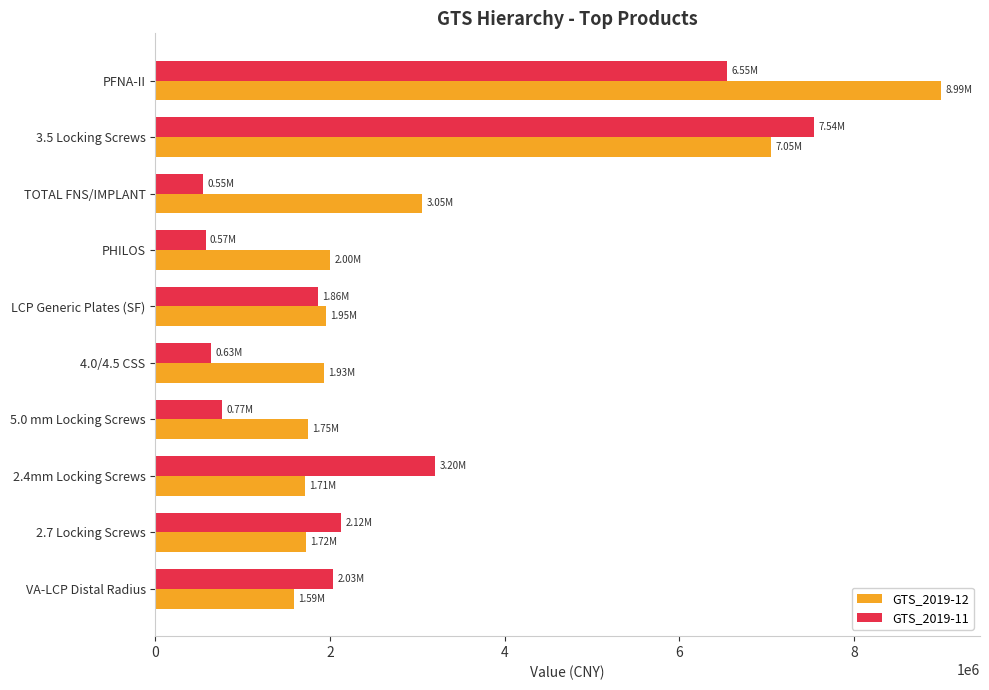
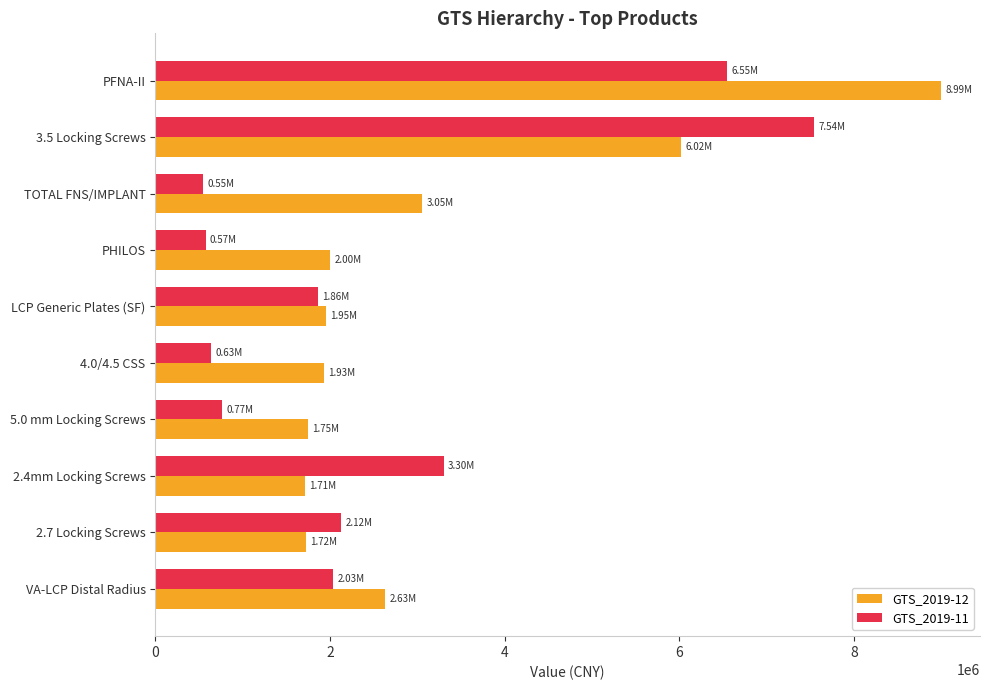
  {
    "GTS_2019-12": {
      "PFNA-II": "8.99M",
-     "3.5 Locking Screws": "7.05M",
+     "3.5 Locking Screws": "6.02M",
      "TOTAL FNS/IMPLANT": "3.05M",
      "PHILOS": "2.00M",
      "LCP Generic Plates (SF)": "1.95M",
      "4.0/4.5 CSS": "1.93M",
      "5.0 mm Locking Screws": "1.75M",
      "2.4mm Locking Screws": "1.71M",
      "2.7 Locking Screws": "1.72M",
-     "VA-LCP Distal Radius": "1.59M"
+     "VA-LCP Distal Radius": "2.63M"
    },
    "GTS_2019-11": {
      "PFNA-II": "6.55M",
      "3.5 Locking Screws": "7.54M",
      "TOTAL FNS/IMPLANT": "0.55M",
      "PHILOS": "0.57M",
      "LCP Generic Plates (SF)": "1.86M",
      "4.0/4.5 CSS": "0.63M",
      "5.0 mm Locking Screws": "0.77M",
-     "2.4mm Locking Screws": "3.20M",
+     "2.4mm Locking Screws": "3.30M",
      "2.7 Locking Screws": "2.12M",
      "VA-LCP Distal Radius": "2.03M"
    }
  }
